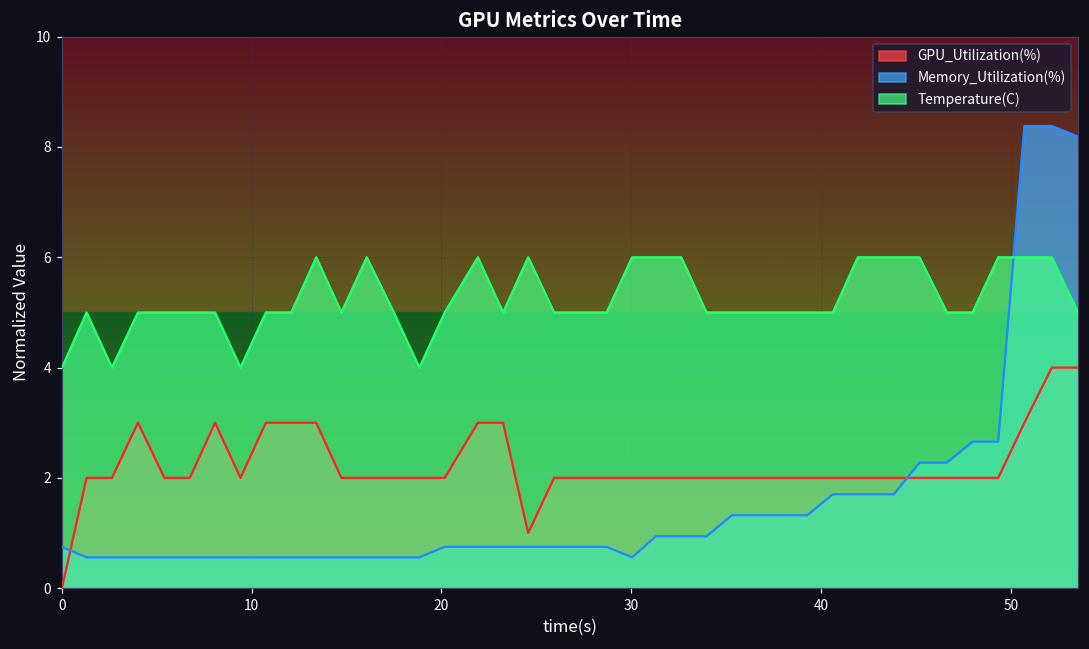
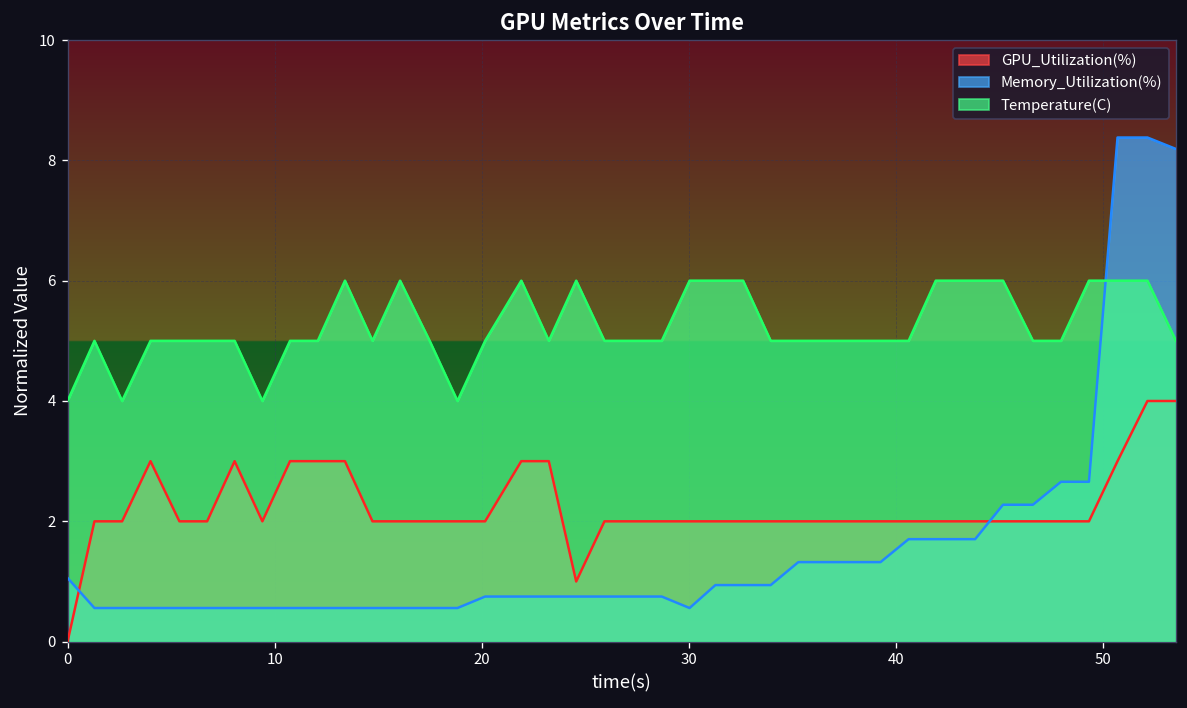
  {
    "GPU_Utilization(%)": {
      "0": 0.0
    },
    "Memory_Utilization(%)": {
-     "0": 0.7
+     "0": 1.1
    },
    "Temperature(C)": {
      "0": 4.0
    }
  }
